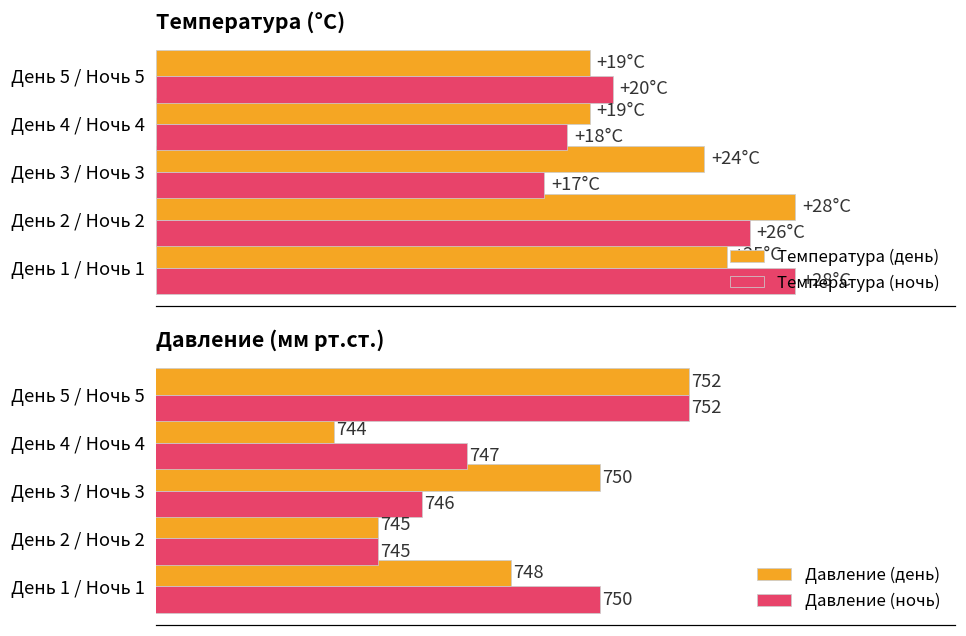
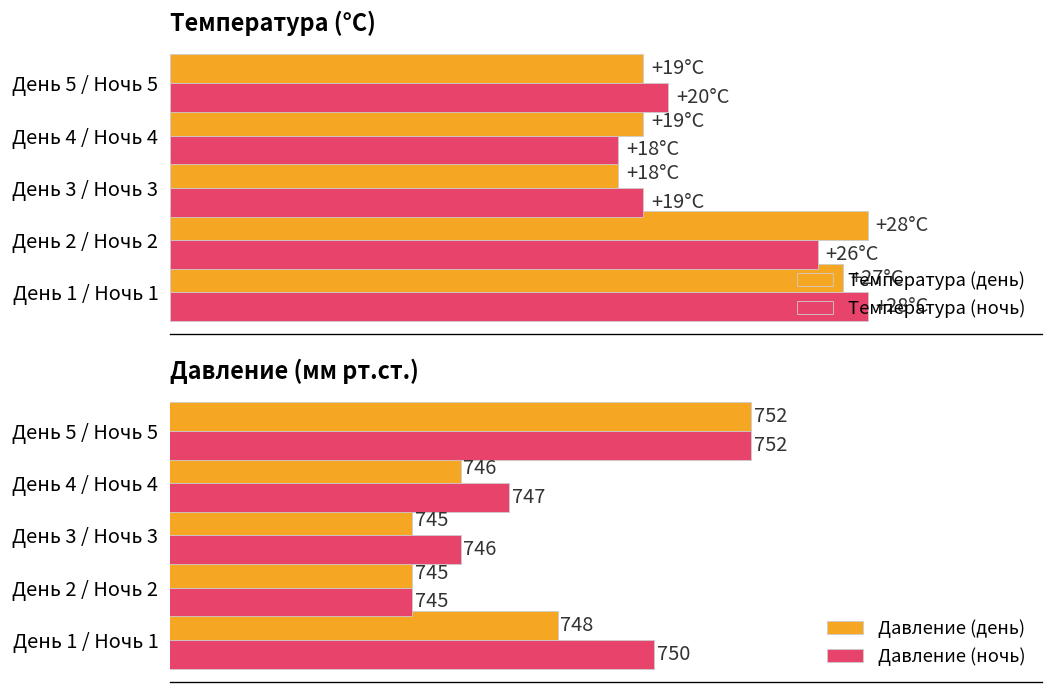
  {
    "Температура (°C)": {
      "Температура (день)": {
        "День 5 / Ночь 5": "+19°C",
        "День 4 / Ночь 4": "+19°C",
-       "День 3 / Ночь 3": "+24°C",
+       "День 3 / Ночь 3": "+18°C",
        "День 2 / Ночь 2": "+28°C",
-       "День 1 / Ночь 1": "+25°C"
+       "День 1 / Ночь 1": "+27°C"
      },
      "Температура (ночь)": {
        "День 5 / Ночь 5": "+20°C",
        "День 4 / Ночь 4": "+18°C",
-       "День 3 / Ночь 3": "+17°C",
+       "День 3 / Ночь 3": "+19°C",
        "День 2 / Ночь 2": "+26°C",
        "День 1 / Ночь 1": "+28°C"
      }
    },
    "Давление (мм рт.ст.)": {
      "Давление (день)": {
        "День 5 / Ночь 5": "752",
-       "День 4 / Ночь 4": "744",
-       "День 3 / Ночь 3": "750",
+       "День 4 / Ночь 4": "746",
+       "День 3 / Ночь 3": "745",
        "День 2 / Ночь 2": "745",
        "День 1 / Ночь 1": "748"
      },
      "Давление (ночь)": {
        "День 5 / Ночь 5": "752",
        "День 4 / Ночь 4": "747",
        "День 3 / Ночь 3": "746",
        "День 2 / Ночь 2": "745",
        "День 1 / Ночь 1": "750"
      }
    }
  }
